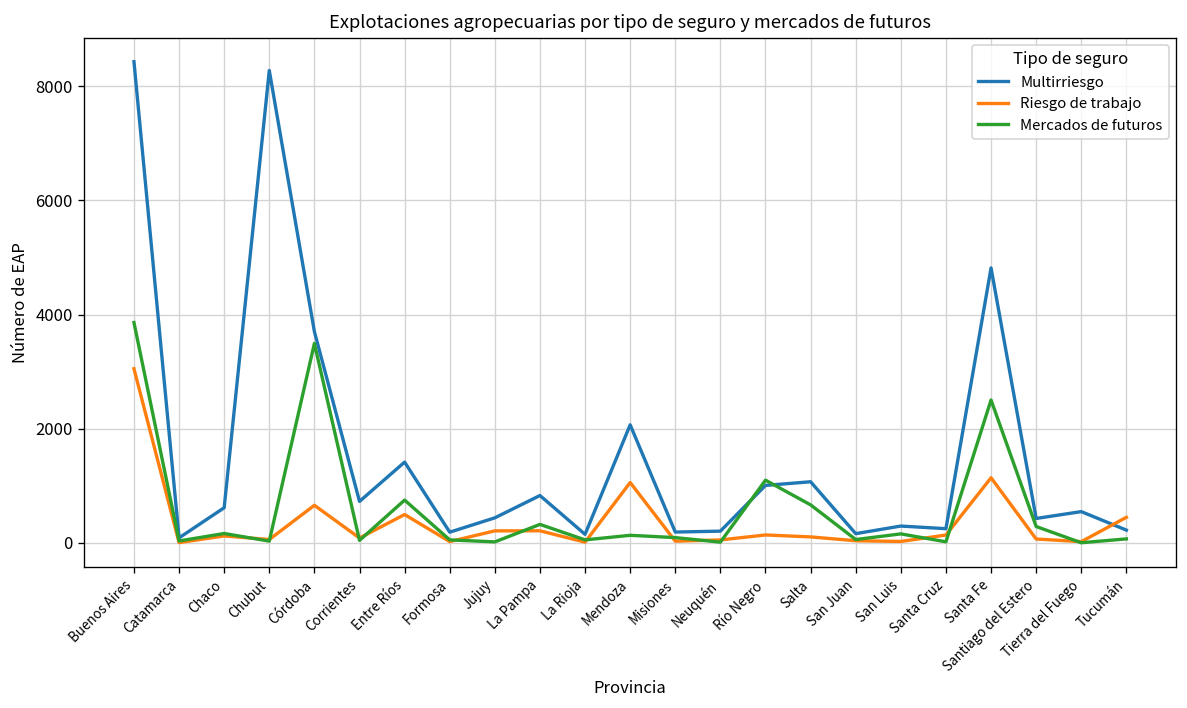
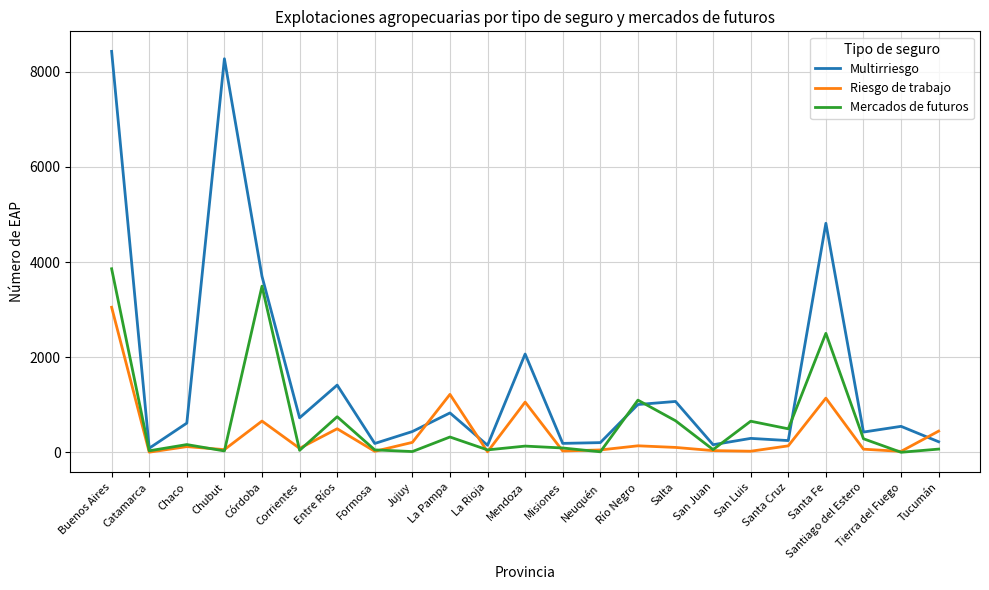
  {
    "Multirriesgo": {
      "Buenos Aires": 8400,
      "Catamarca": 100,
      "Chaco": 600,
      "Chubut": 8300,
      "Córdoba": 3700,
      "Corrientes": 700,
      "Entre Ríos": 1400,
      "Formosa": 200,
      "Jujuy": 400,
      "La Pampa": 800,
      "La Rioja": 200,
      "Mendoza": 2100,
      "Misiones": 200,
      "Neuquén": 200,
      "Río Negro": 1000,
      "Salta": 1100,
      "San Juan": 200,
      "San Luis": 300,
      "Santa Cruz": 200,
      "Santa Fe": 4800,
      "Santiago del Estero": 400,
      "Tierra del Fuego": 500,
      "Tucumán": 200
    },
    "Riesgo de trabajo": {
      "Buenos Aires": 3100,
      "Córdoba": 700,
      "Entre Ríos": 500,
      "Jujuy": 200,
-     "La Pampa": 200,
+     "La Pampa": 1200,
      "Mendoza": 1100,
      "Misiones": 0,
      "Río Negro": 100,
      "Salta": 100,
      "San Luis": 0,
      "Santa Cruz": 100,
      "Santa Fe": 1100,
      "Santiago del Estero": 100,
      "Tucumán": 400
    },
    "Mercados de futuros": {
      "Buenos Aires": 3900,
      "Córdoba": 3500,
      "Entre Ríos": 800,
      "Jujuy": 0,
      "La Pampa": 300,
      "Mendoza": 100,
      "Misiones": 100,
      "Río Negro": 1100,
      "Salta": 700,
-     "San Luis": 200,
-     "Santa Cruz": 0,
+     "San Luis": 700,
+     "Santa Cruz": 500,
      "Santa Fe": 2500,
      "Santiago del Estero": 300,
      "Tucumán": 100
    }
  }
